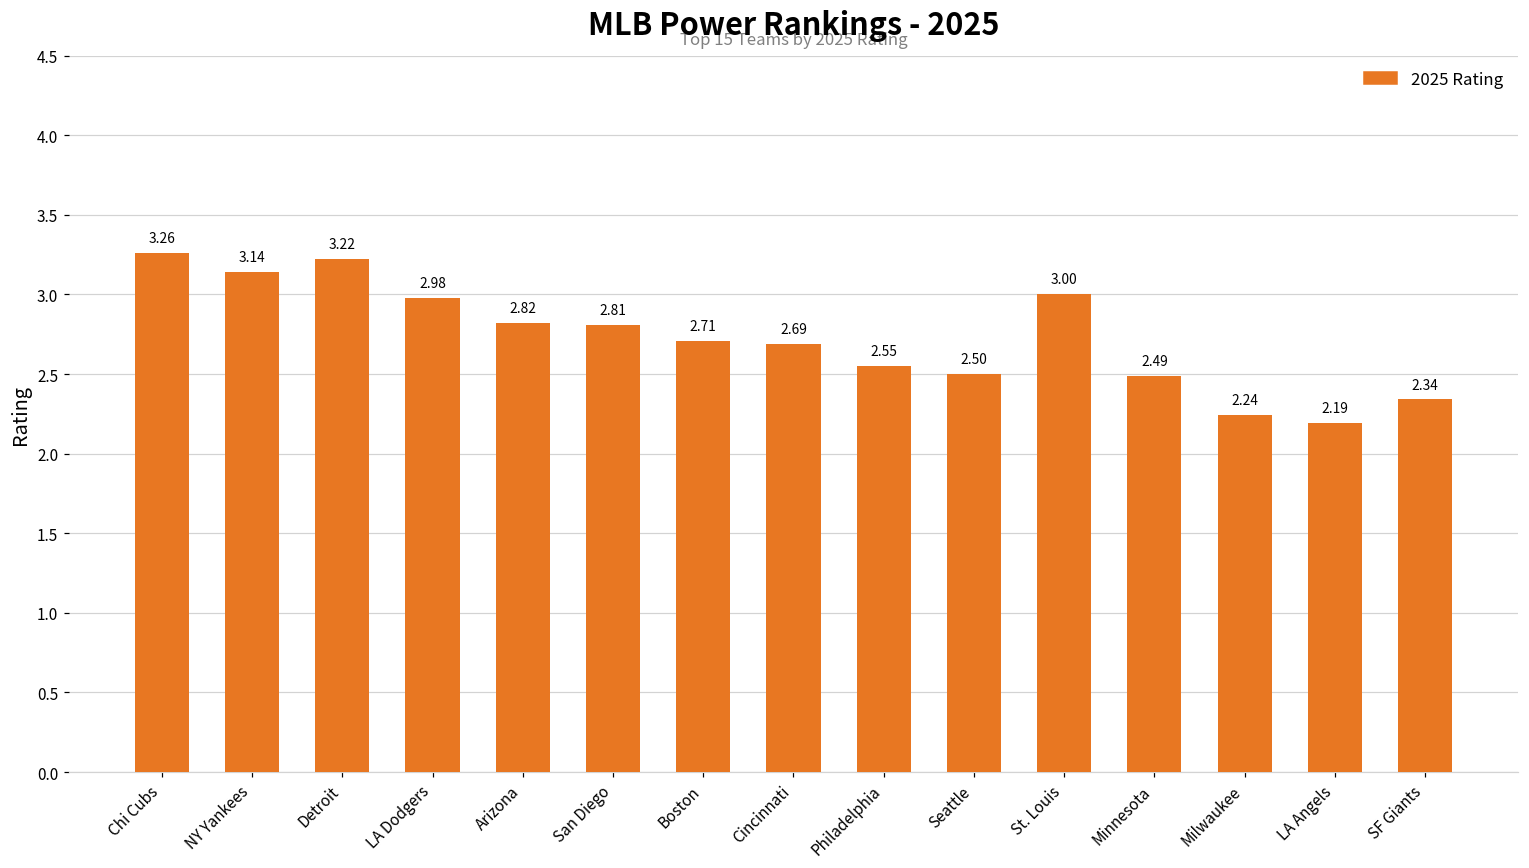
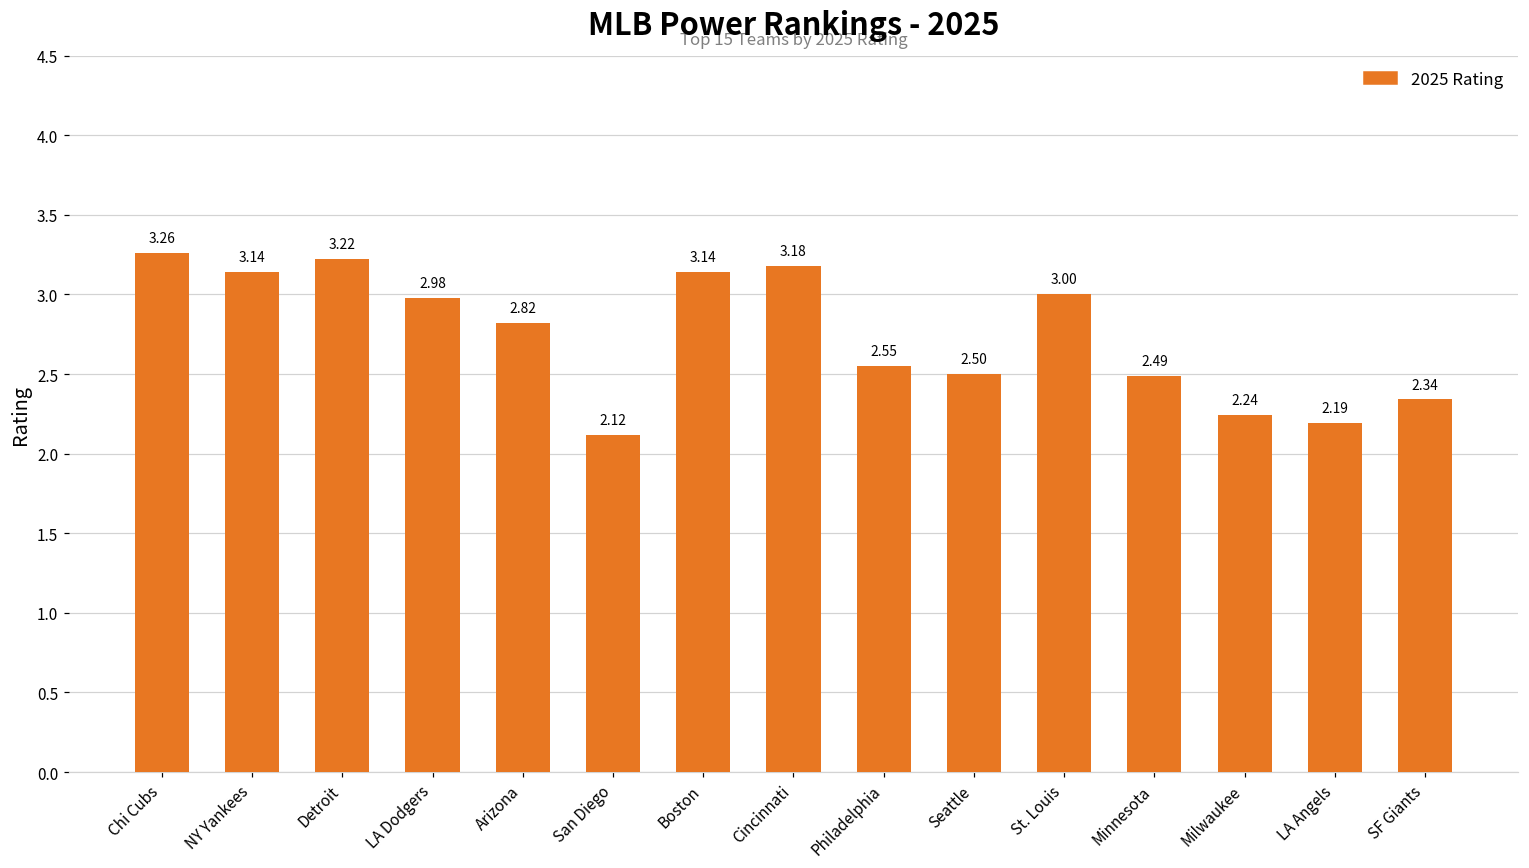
  {
    "Chi Cubs": 3.26,
    "NY Yankees": 3.14,
    "Detroit": 3.22,
    "LA Dodgers": 2.98,
    "Arizona": 2.82,
-   "San Diego": 2.81,
-   "Boston": 2.71,
-   "Cincinnati": 2.69,
+   "San Diego": 2.12,
+   "Boston": 3.14,
+   "Cincinnati": 3.18,
    "Philadelphia": 2.55,
    "Seattle": 2.50,
    "St. Louis": 3.00,
    "Minnesota": 2.49,
    "Milwaukee": 2.24,
    "LA Angels": 2.19,
    "SF Giants": 2.34
  }
